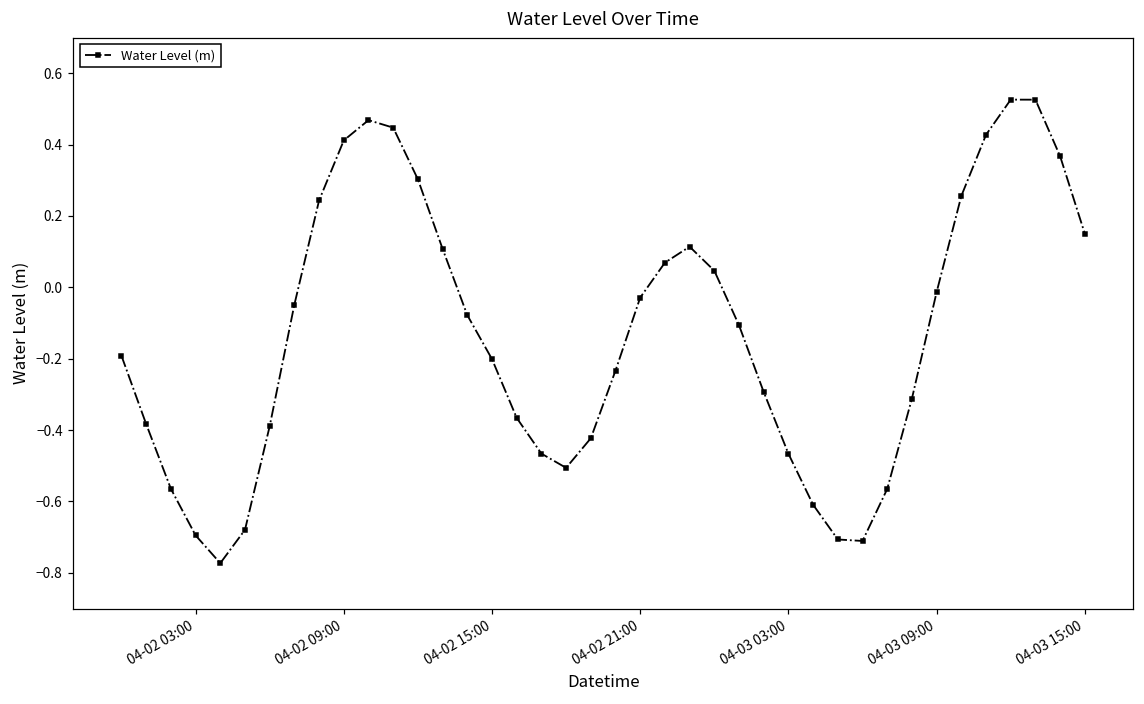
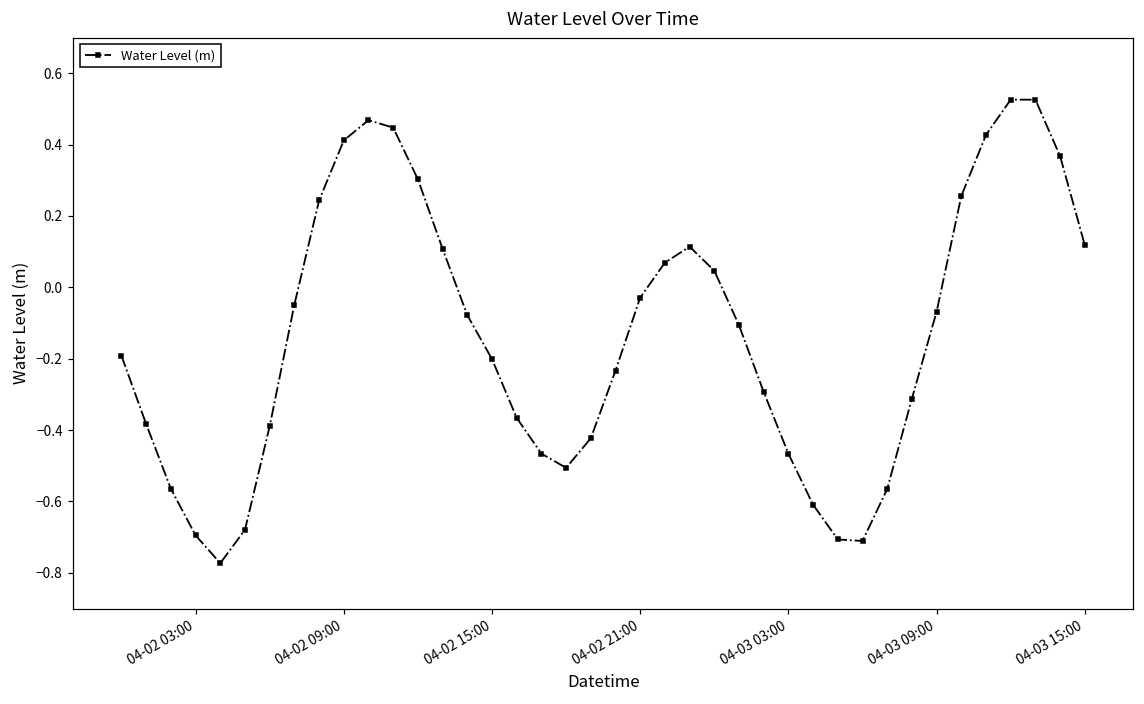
  {
    "04-02 03:00": -0.69,
    "04-02 09:00": 0.41,
    "04-02 15:00": -0.20,
    "04-02 21:00": -0.03,
    "04-03 03:00": -0.47,
-   "04-03 09:00": -0.01,
-   "04-03 15:00": 0.15
+   "04-03 09:00": -0.07,
+   "04-03 15:00": 0.12
  }
